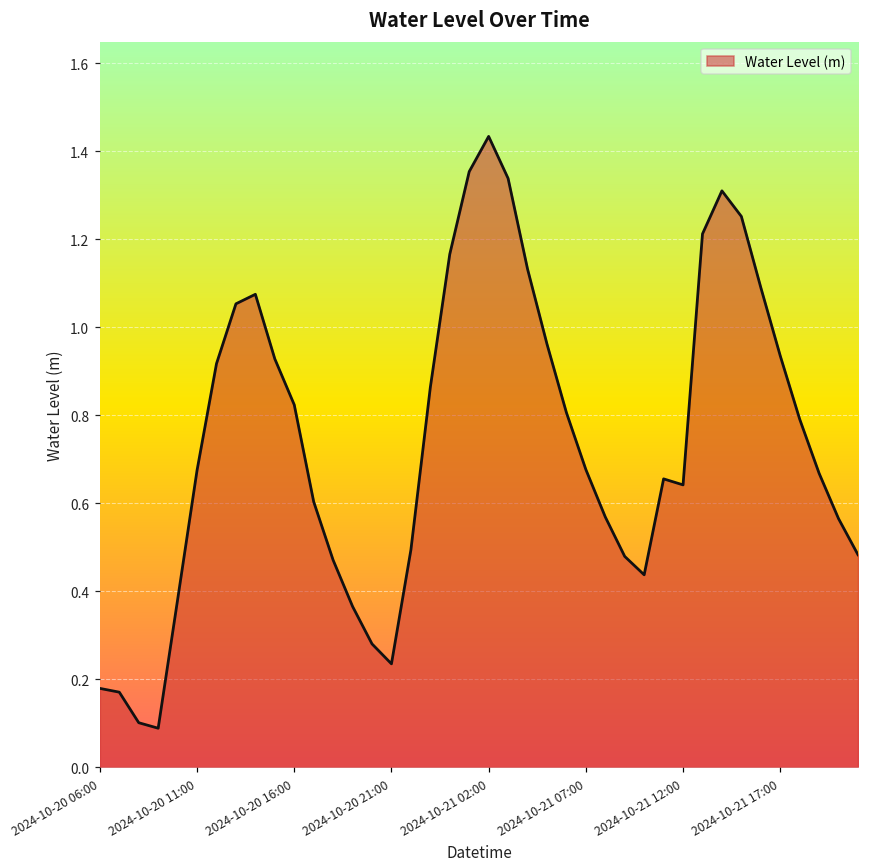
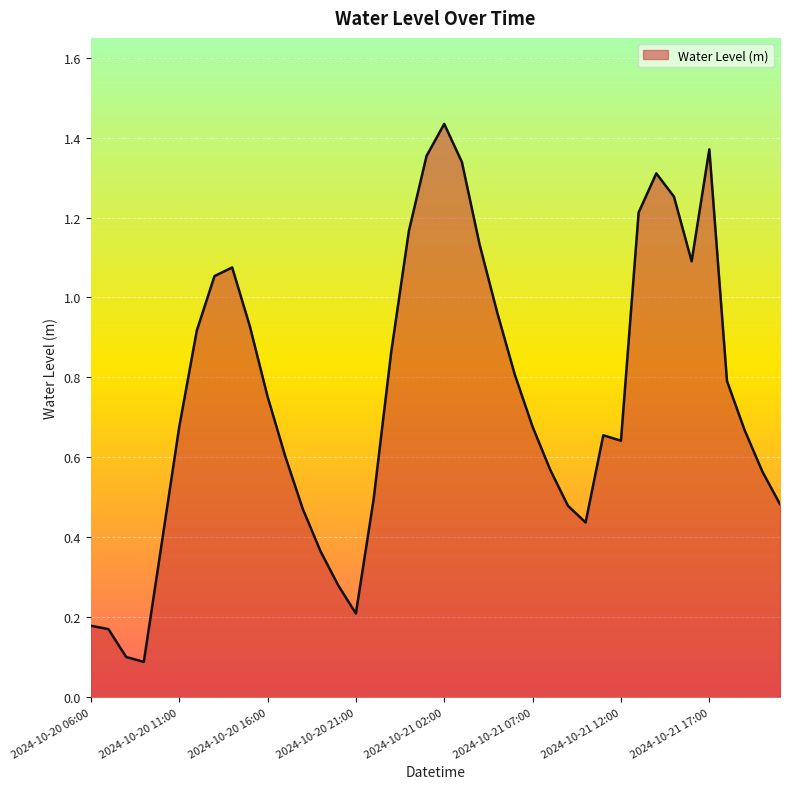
  {
    "2024-10-20 06:00": 0.18,
    "2024-10-20 11:00": 0.68,
-   "2024-10-20 16:00": 0.82,
-   "2024-10-20 21:00": 0.23,
+   "2024-10-20 16:00": 0.75,
+   "2024-10-20 21:00": 0.21,
    "2024-10-21 02:00": 1.43,
    "2024-10-21 07:00": 0.68,
    "2024-10-21 12:00": 0.64,
-   "2024-10-21 17:00": 0.94
+   "2024-10-21 17:00": 1.37
  }
